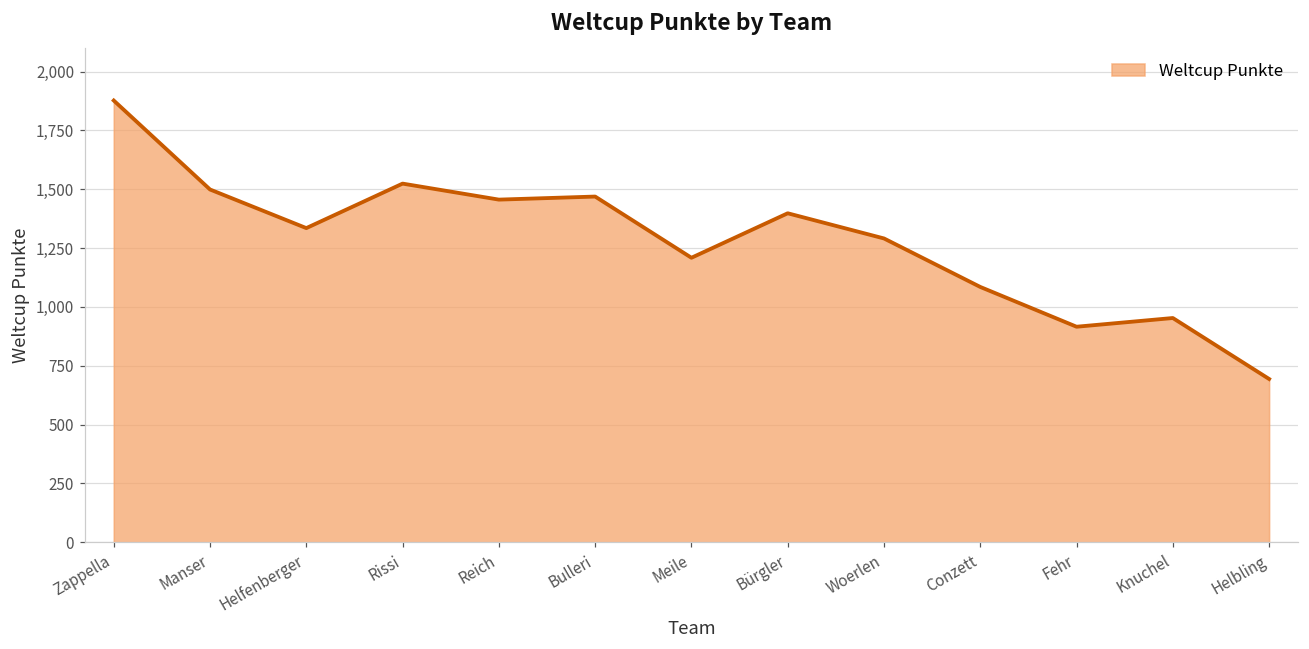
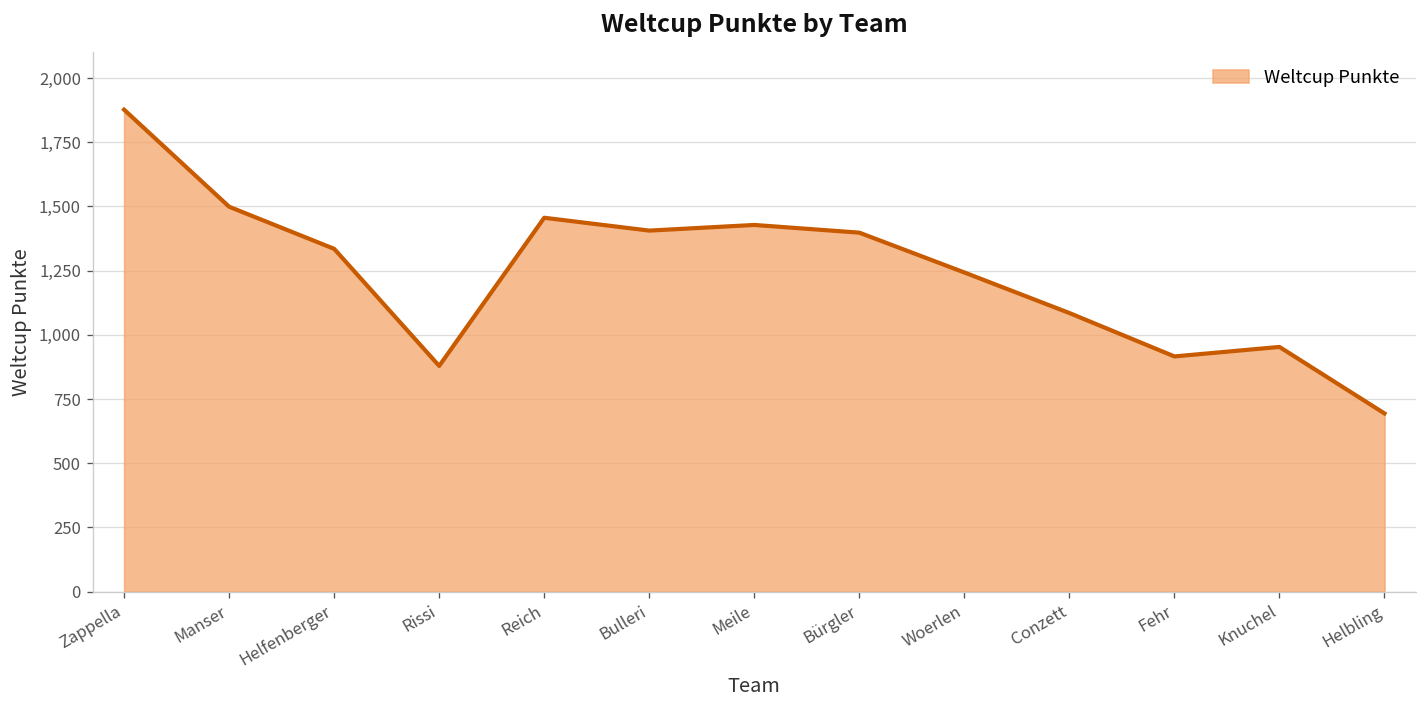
  {
    "Zappella": "1,880",
    "Manser": "1,500",
    "Helfenberger": "1,340",
-   "Rissi": "1,520",
+   "Rissi": "880",
    "Reich": "1,460",
-   "Bulleri": "1,470",
-   "Meile": "1,210",
+   "Bulleri": "1,410",
+   "Meile": "1,430",
    "Bürgler": "1,400",
-   "Woerlen": "1,290",
+   "Woerlen": "1,240",
    "Conzett": "1,090",
    "Fehr": "920",
    "Knuchel": "950",
    "Helbling": "690"
  }
